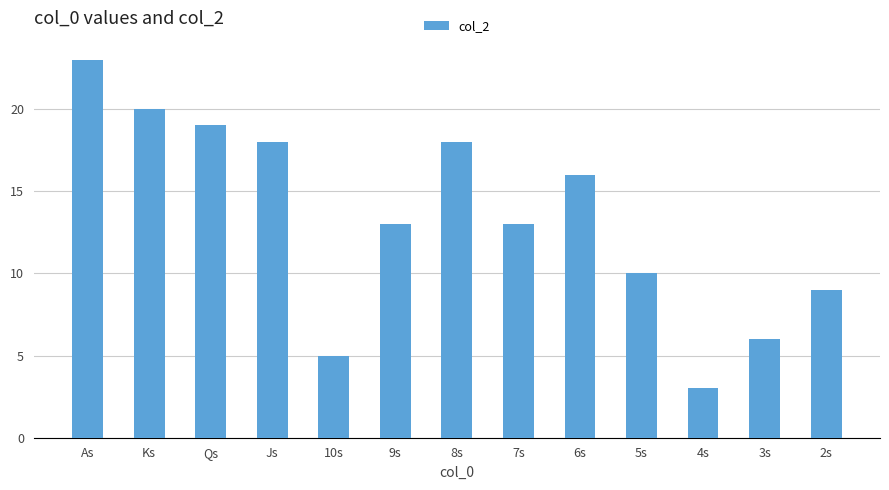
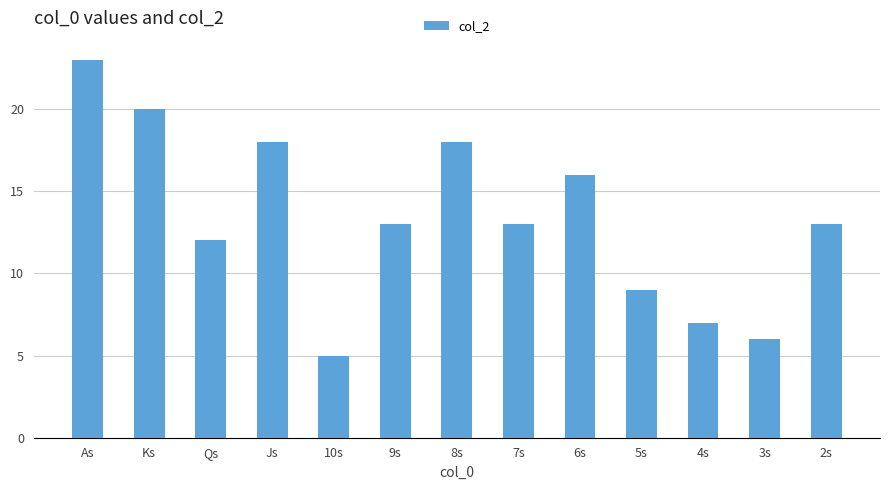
  {
    "As": 23,
    "Ks": 20,
-   "Qs": 19,
+   "Qs": 12,
    "Js": 18,
    "10s": 5,
    "9s": 13,
    "8s": 18,
    "7s": 13,
    "6s": 16,
-   "5s": 10,
-   "4s": 3,
+   "5s": 9,
+   "4s": 7,
    "3s": 6,
-   "2s": 9
+   "2s": 13
  }
